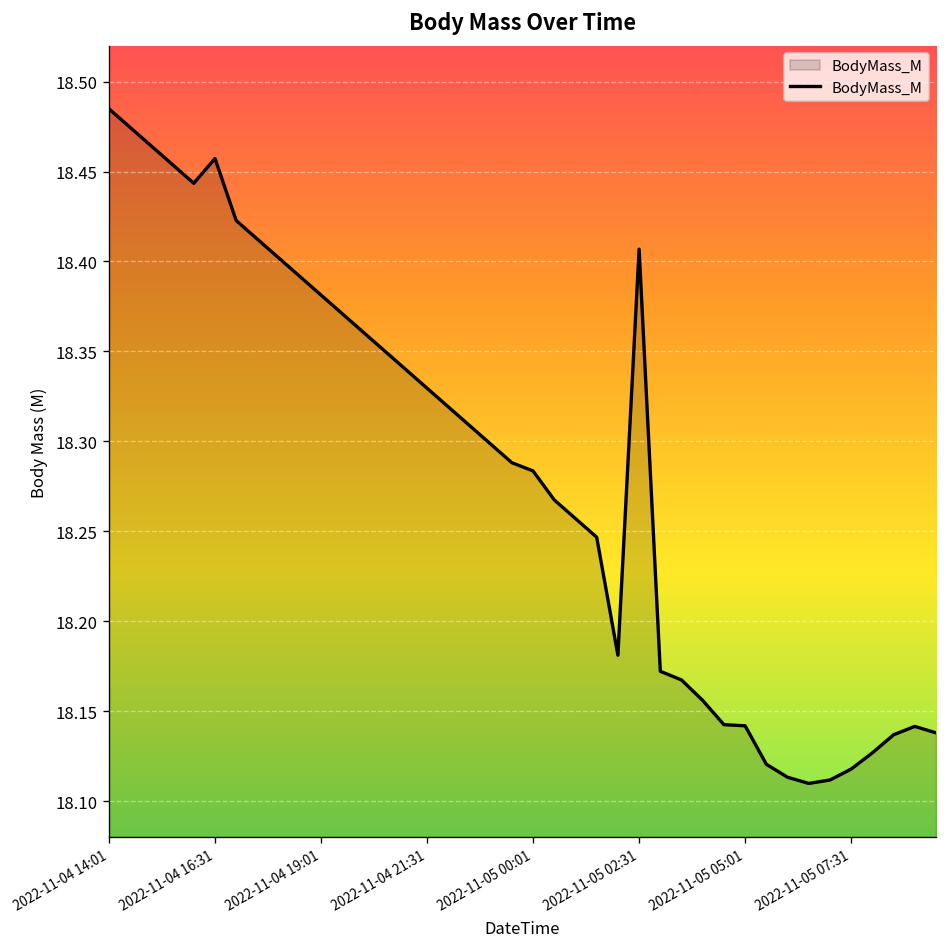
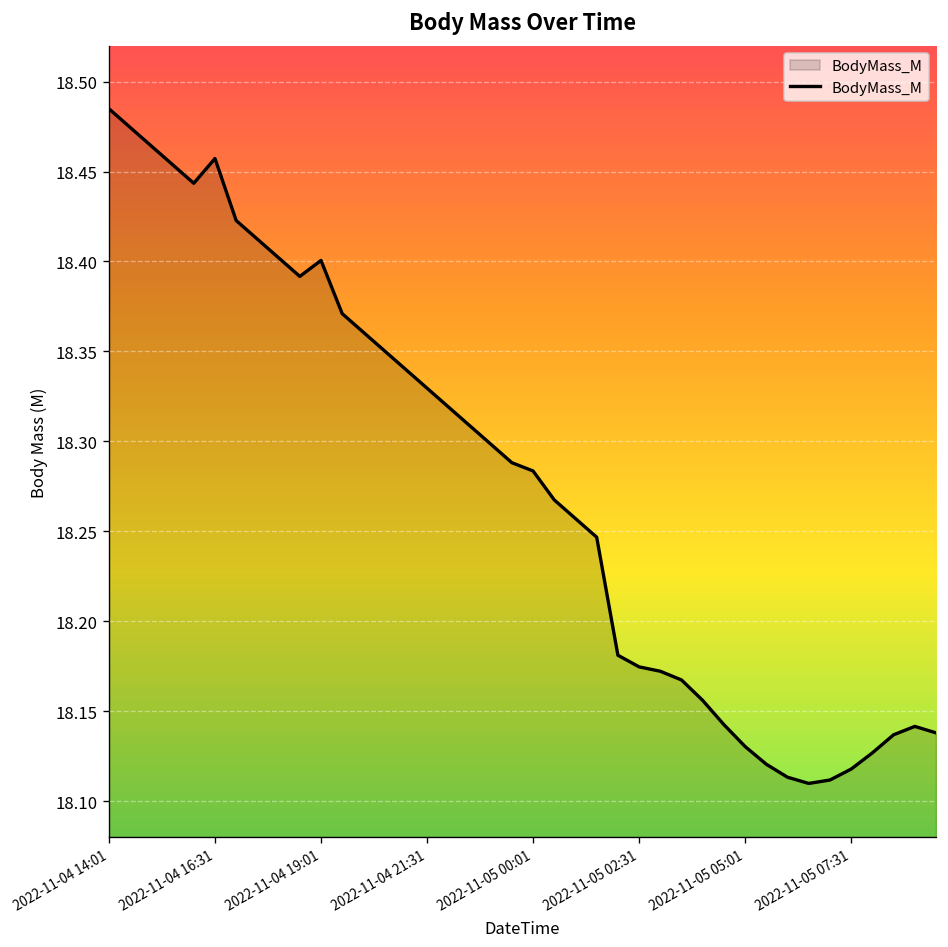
  {
    "2022-11-04 14:01": 18.485,
    "2022-11-04 16:31": 18.457,
-   "2022-11-04 19:01": 18.381,
+   "2022-11-04 19:01": 18.401,
    "2022-11-04 21:31": 18.330,
    "2022-11-05 00:01": 18.284,
-   "2022-11-05 02:31": 18.407,
-   "2022-11-05 05:01": 18.142,
+   "2022-11-05 02:31": 18.175,
+   "2022-11-05 05:01": 18.130,
    "2022-11-05 07:31": 18.118
  }
